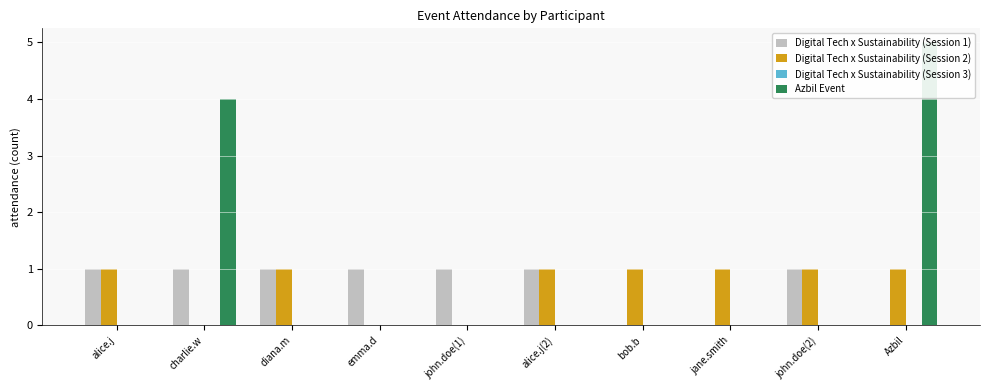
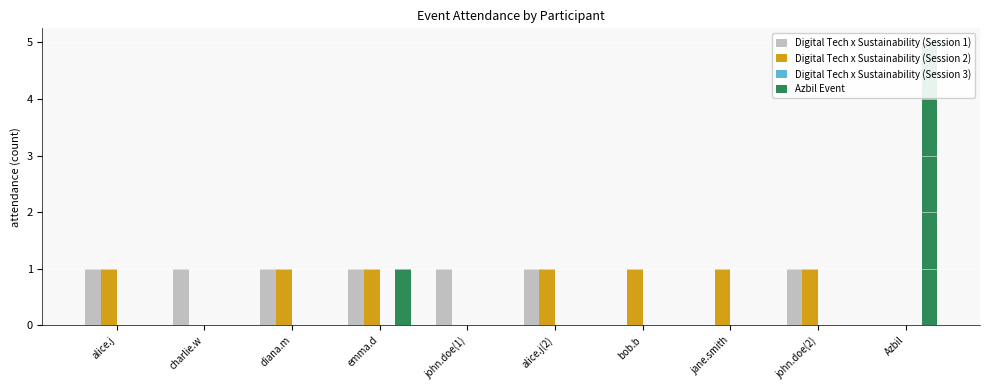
  {
    "Digital Tech x Sustainability (Session 1)": {
      "alice.j": 1,
      "charlie.w": 1,
      "diana.m": 1,
      "emma.d": 1,
      "john.doe(1)": 1,
      "alice.j(2)": 1,
      "bob.b": 0,
      "jane.smith": 0,
      "john.doe(2)": 1,
      "Azbil": 0
    },
    "Digital Tech x Sustainability (Session 2)": {
      "alice.j": 1,
      "charlie.w": 0,
      "diana.m": 1,
-     "emma.d": 0,
+     "emma.d": 1,
      "john.doe(1)": 0,
      "alice.j(2)": 1,
      "bob.b": 1,
      "jane.smith": 1,
      "john.doe(2)": 1,
-     "Azbil": 1
+     "Azbil": 0
    },
    "Digital Tech x Sustainability (Session 3)": {
      "alice.j": 0,
      "charlie.w": 0,
      "diana.m": 0,
      "emma.d": 0,
      "john.doe(1)": 0,
      "alice.j(2)": 0,
      "bob.b": 0,
      "jane.smith": 0,
      "john.doe(2)": 0,
      "Azbil": 0
    },
    "Azbil Event": {
      "alice.j": 0,
-     "charlie.w": 4,
+     "charlie.w": 0,
      "diana.m": 0,
-     "emma.d": 0,
+     "emma.d": 1,
      "john.doe(1)": 0,
      "alice.j(2)": 0,
      "bob.b": 0,
      "jane.smith": 0,
      "john.doe(2)": 0
    }
  }
